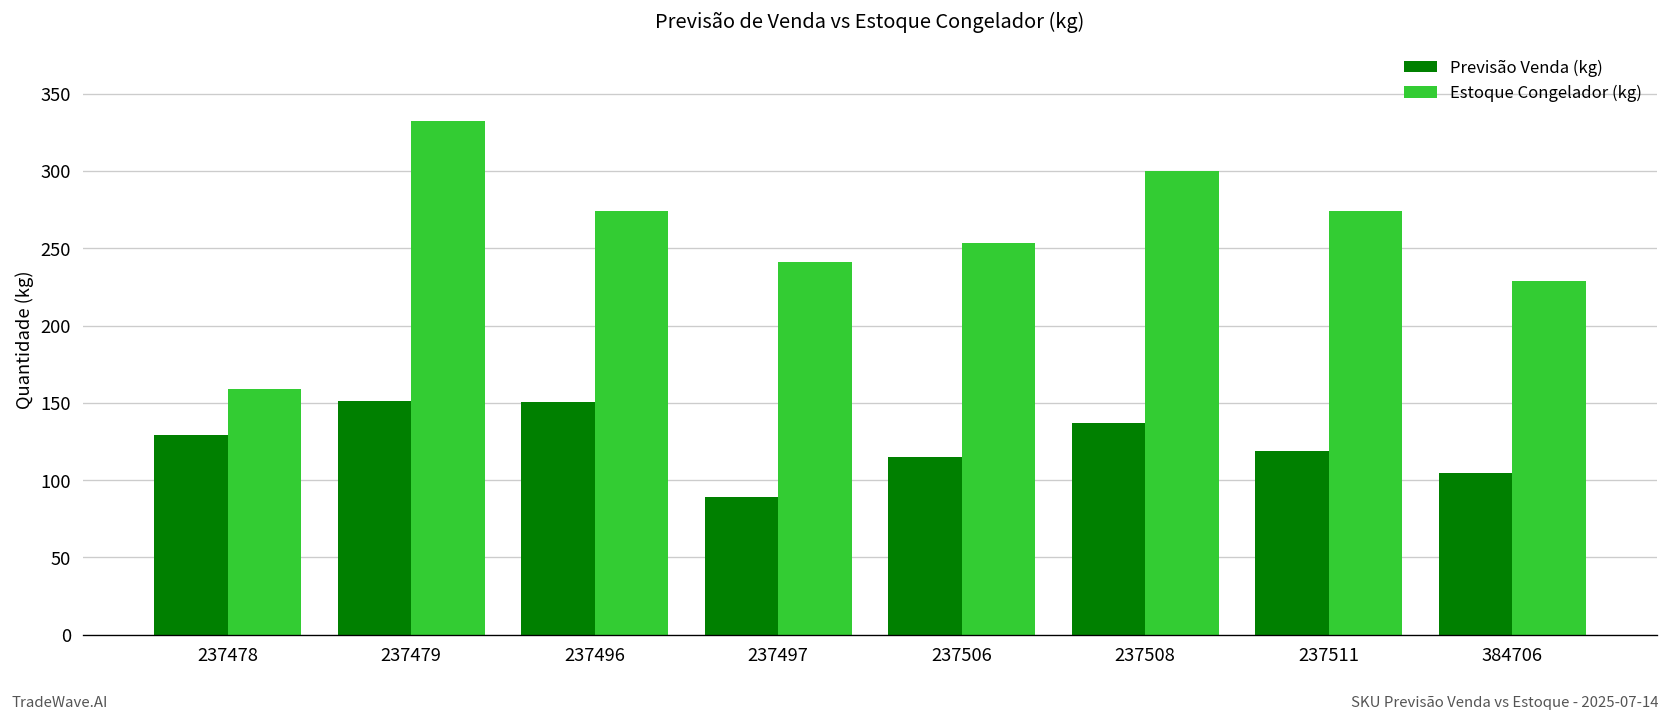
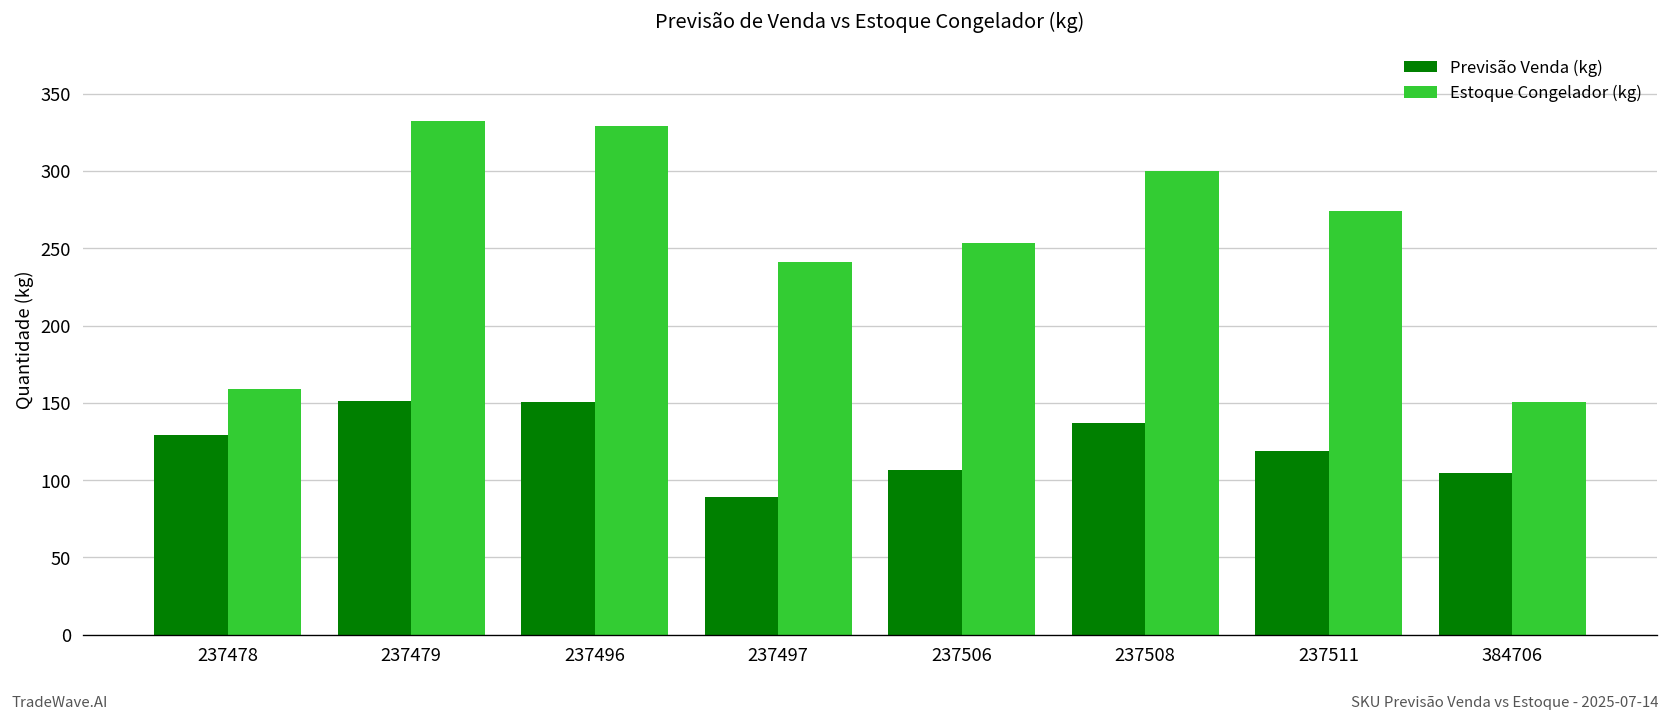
  {
    "Previsão Venda (kg)": {
      "237478": 129,
      "237479": 151,
      "237496": 150,
      "237497": 89,
-     "237506": 115,
+     "237506": 107,
      "237508": 137,
      "237511": 119,
      "384706": 105
    },
    "Estoque Congelador (kg)": {
      "237478": 159,
      "237479": 332,
-     "237496": 274,
+     "237496": 329,
      "237497": 241,
      "237506": 253,
      "237508": 300,
      "237511": 274,
-     "384706": 229
+     "384706": 151
    }
  }
